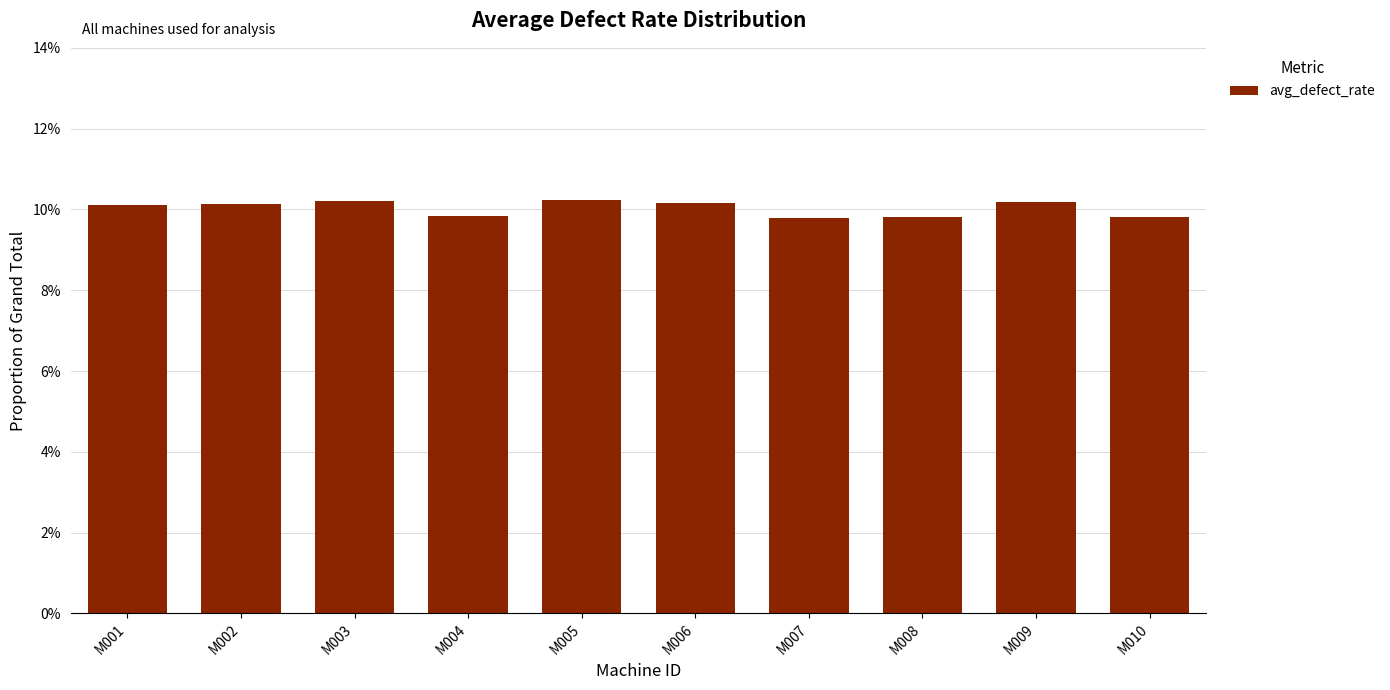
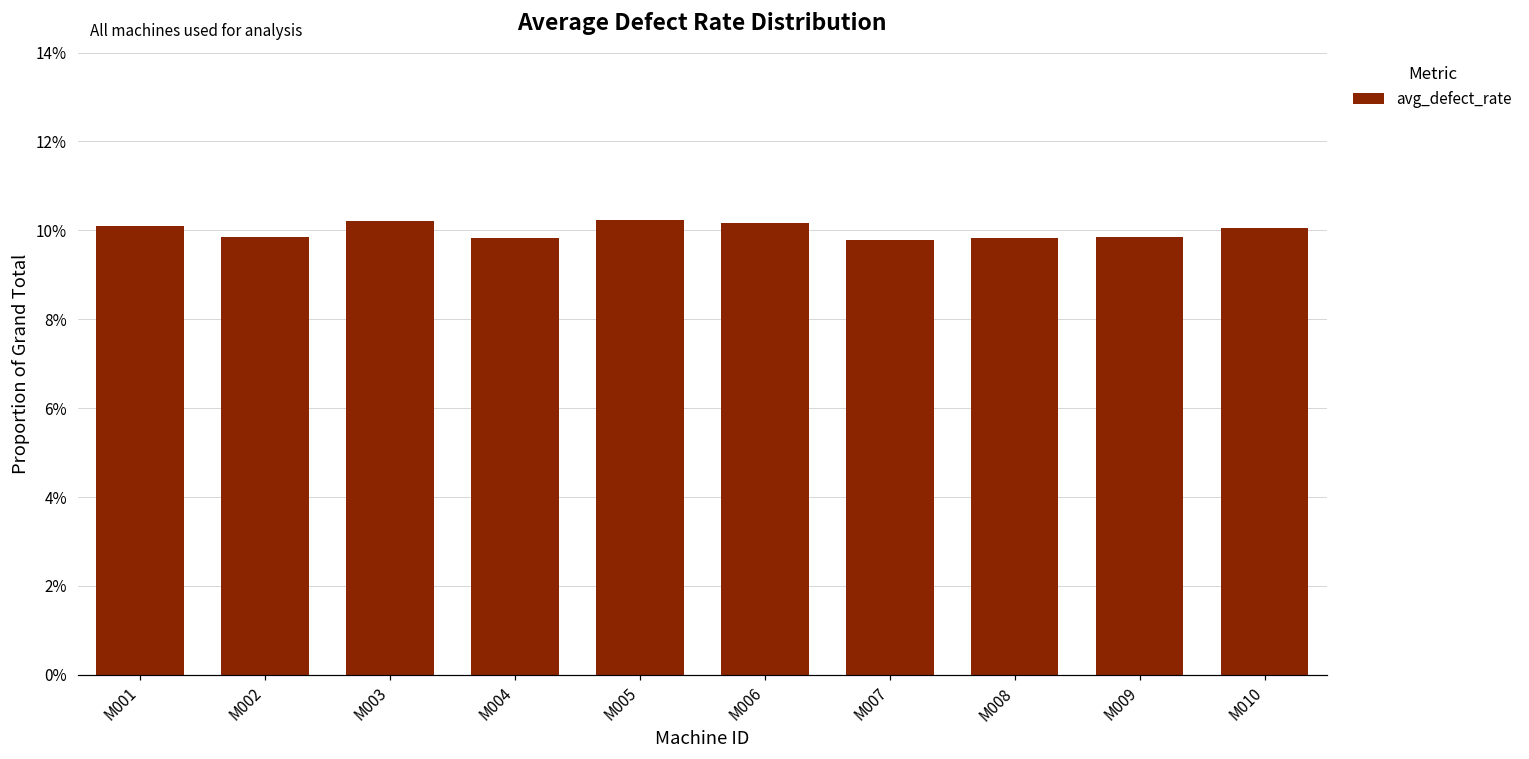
  {
    "M001": "10.1%",
-   "M002": "10.1%",
+   "M002": "9.9%",
    "M003": "10.2%",
    "M004": "9.8%",
    "M005": "10.2%",
    "M006": "10.2%",
    "M007": "9.8%",
    "M008": "9.8%",
-   "M009": "10.2%",
-   "M010": "9.8%"
+   "M009": "9.9%",
+   "M010": "10.0%"
  }
